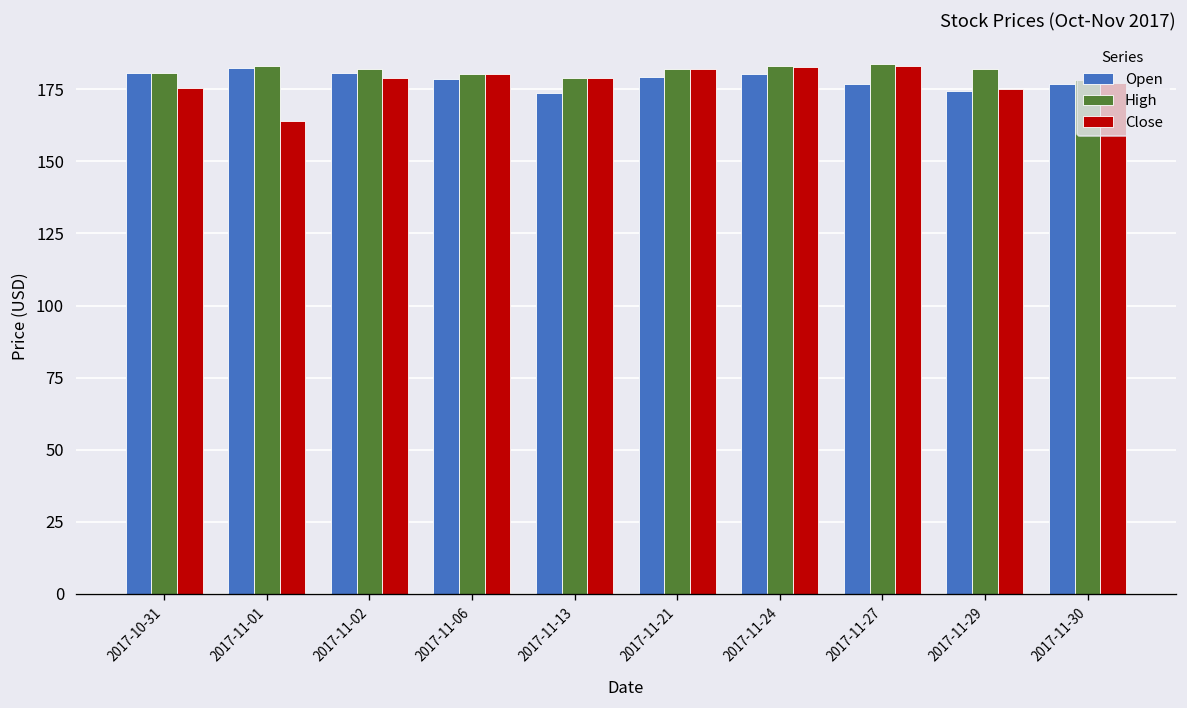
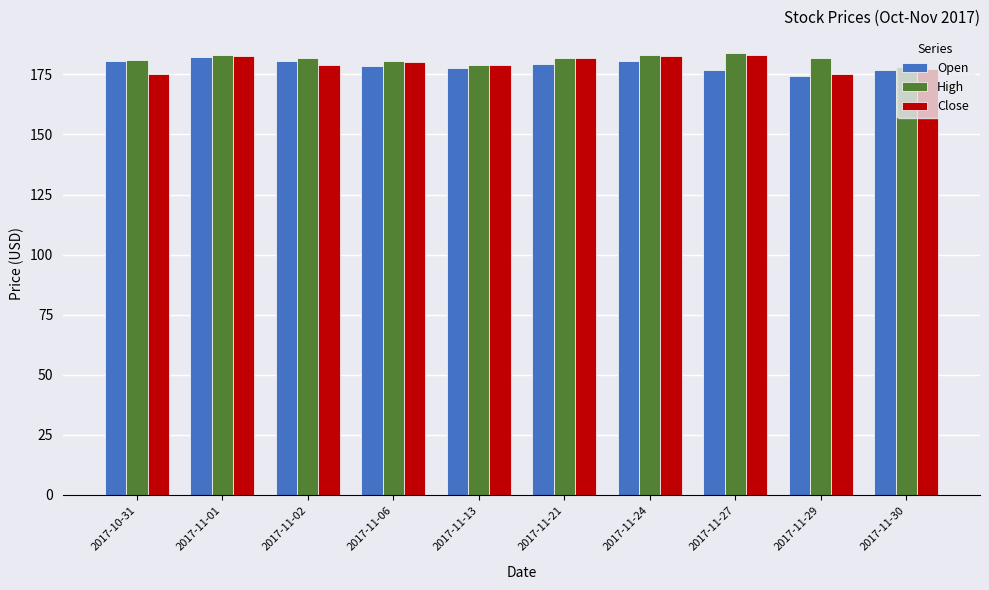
  {
    "Open": {
      "2017-10-31": 181,
      "2017-11-01": 182,
      "2017-11-02": 181,
      "2017-11-06": 179,
-     "2017-11-13": 174,
+     "2017-11-13": 178,
      "2017-11-21": 179,
      "2017-11-24": 180,
      "2017-11-27": 177,
      "2017-11-29": 174,
      "2017-11-30": 177
    },
    "High": {
      "2017-10-31": 181,
      "2017-11-01": 183,
      "2017-11-02": 182,
      "2017-11-06": 180,
      "2017-11-13": 179,
      "2017-11-21": 182,
      "2017-11-24": 183,
      "2017-11-27": 184,
      "2017-11-29": 182
    },
    "Close": {
      "2017-10-31": 175,
-     "2017-11-01": 164,
+     "2017-11-01": 183,
      "2017-11-02": 179,
      "2017-11-06": 180,
      "2017-11-13": 179,
      "2017-11-21": 182,
      "2017-11-24": 183,
      "2017-11-27": 183,
      "2017-11-29": 175
    }
  }
